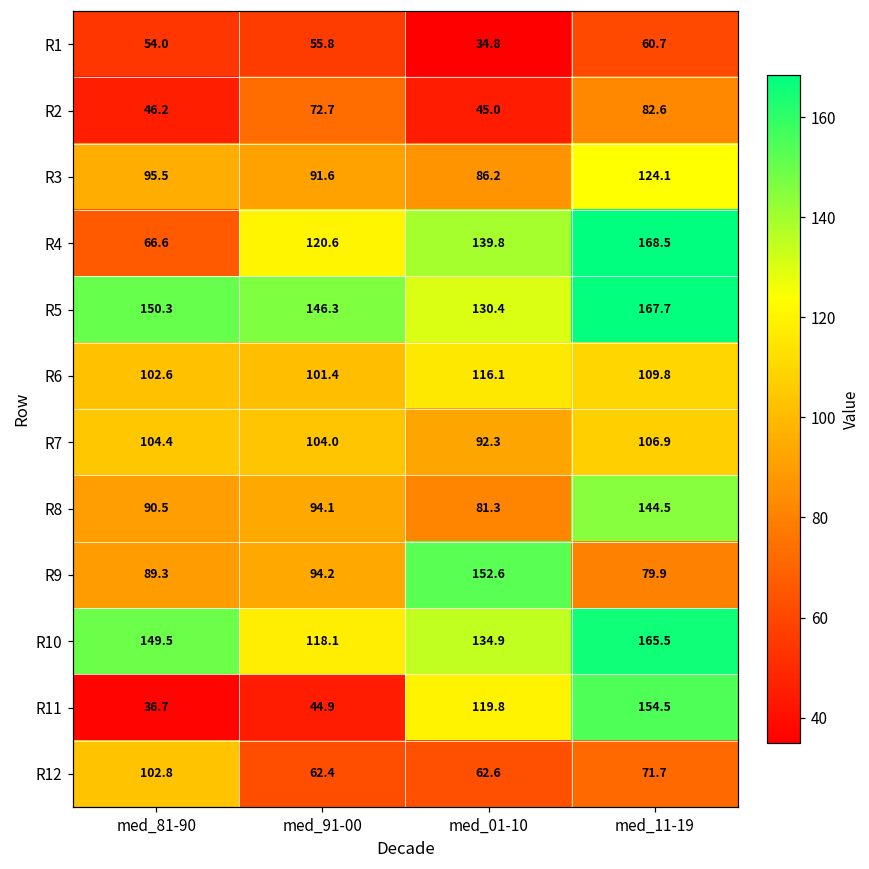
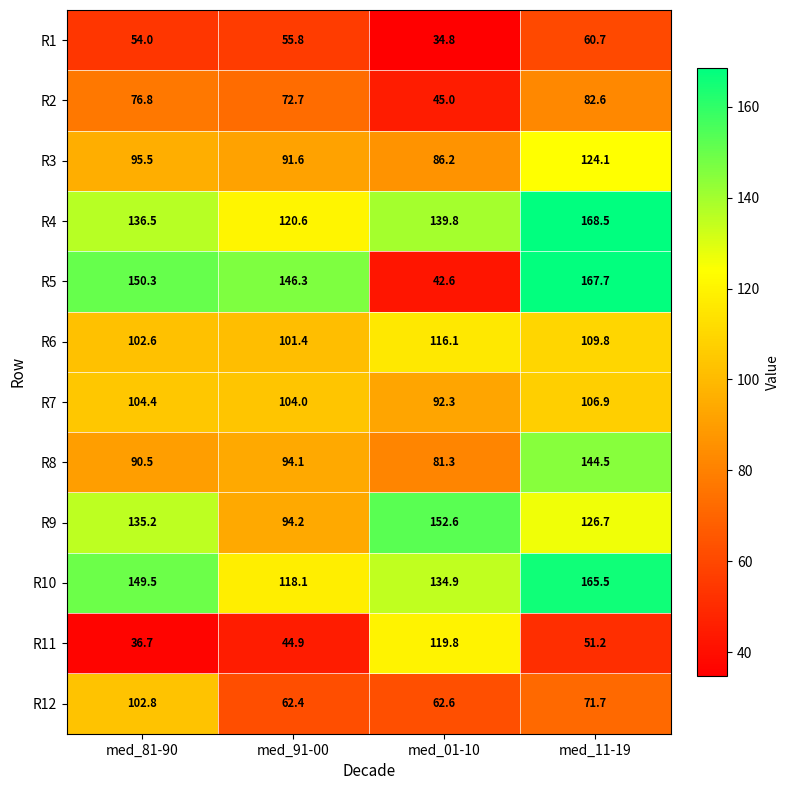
  {
    "R1": {
      "med_81-90": 54.0,
      "med_91-00": 55.8,
      "med_01-10": 34.8,
      "med_11-19": 60.7
    },
    "R2": {
-     "med_81-90": 46.2,
+     "med_81-90": 76.8,
      "med_91-00": 72.7,
      "med_01-10": 45.0,
      "med_11-19": 82.6
    },
    "R3": {
      "med_81-90": 95.5,
      "med_91-00": 91.6,
      "med_01-10": 86.2,
      "med_11-19": 124.1
    },
    "R4": {
-     "med_81-90": 66.6,
+     "med_81-90": 136.5,
      "med_91-00": 120.6,
      "med_01-10": 139.8,
      "med_11-19": 168.5
    },
    "R5": {
      "med_81-90": 150.3,
      "med_91-00": 146.3,
-     "med_01-10": 130.4,
+     "med_01-10": 42.6,
      "med_11-19": 167.7
    },
    "R6": {
      "med_81-90": 102.6,
      "med_91-00": 101.4,
      "med_01-10": 116.1,
      "med_11-19": 109.8
    },
    "R7": {
      "med_81-90": 104.4,
      "med_91-00": 104.0,
      "med_01-10": 92.3,
      "med_11-19": 106.9
    },
    "R8": {
      "med_81-90": 90.5,
      "med_91-00": 94.1,
      "med_01-10": 81.3,
      "med_11-19": 144.5
    },
    "R9": {
-     "med_81-90": 89.3,
+     "med_81-90": 135.2,
      "med_91-00": 94.2,
      "med_01-10": 152.6,
-     "med_11-19": 79.9
+     "med_11-19": 126.7
    },
    "R10": {
      "med_81-90": 149.5,
      "med_91-00": 118.1,
      "med_01-10": 134.9,
      "med_11-19": 165.5
    },
    "R11": {
      "med_81-90": 36.7,
      "med_91-00": 44.9,
      "med_01-10": 119.8,
-     "med_11-19": 154.5
+     "med_11-19": 51.2
    },
    "R12": {
      "med_81-90": 102.8,
      "med_91-00": 62.4,
      "med_01-10": 62.6,
      "med_11-19": 71.7
    }
  }
